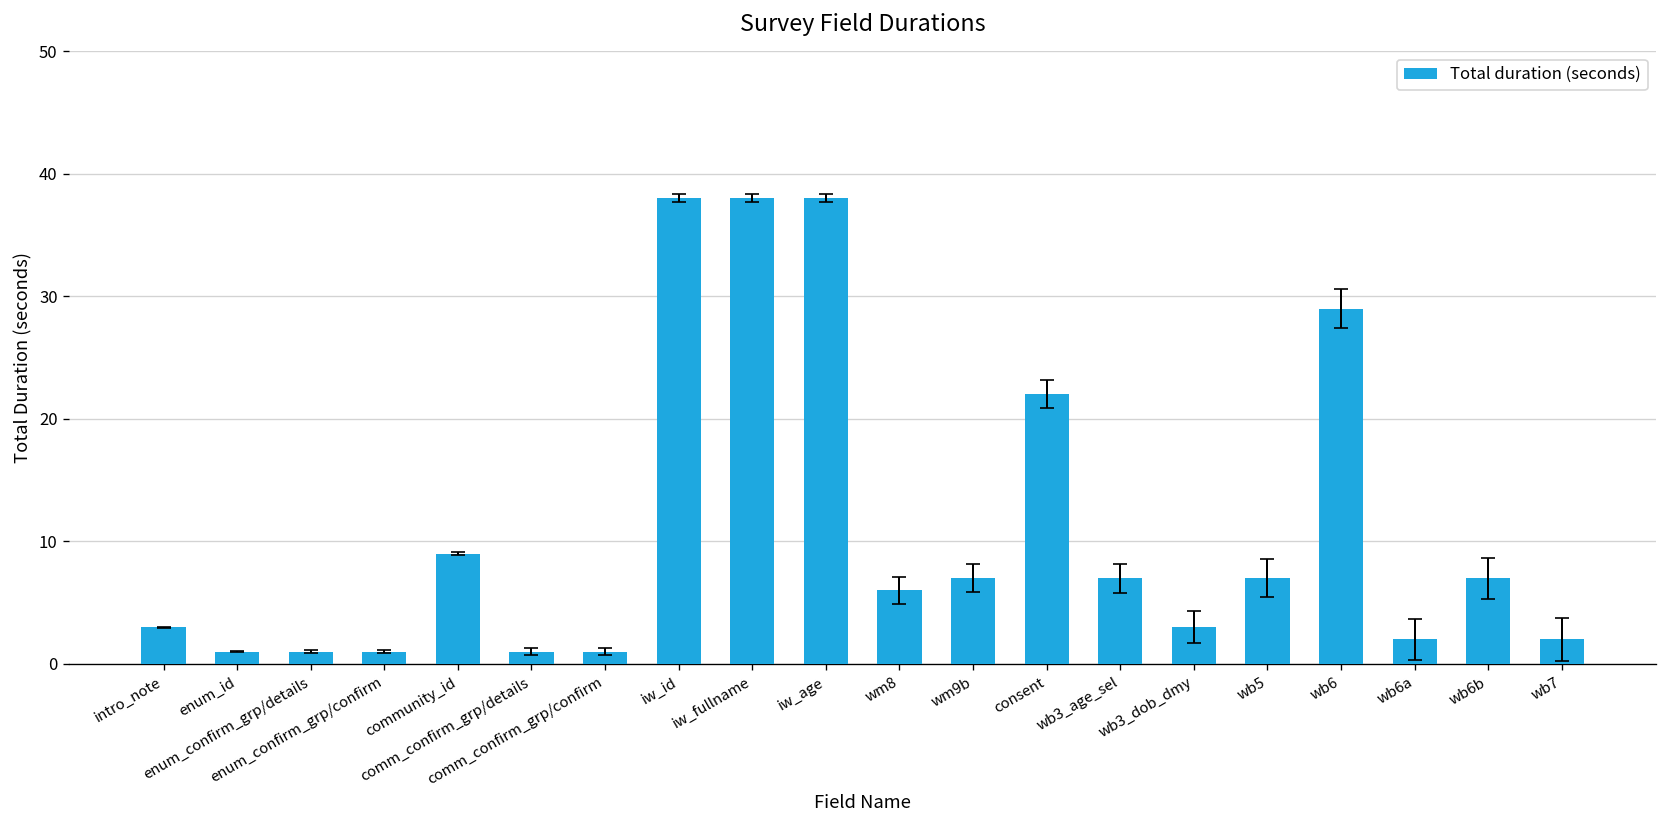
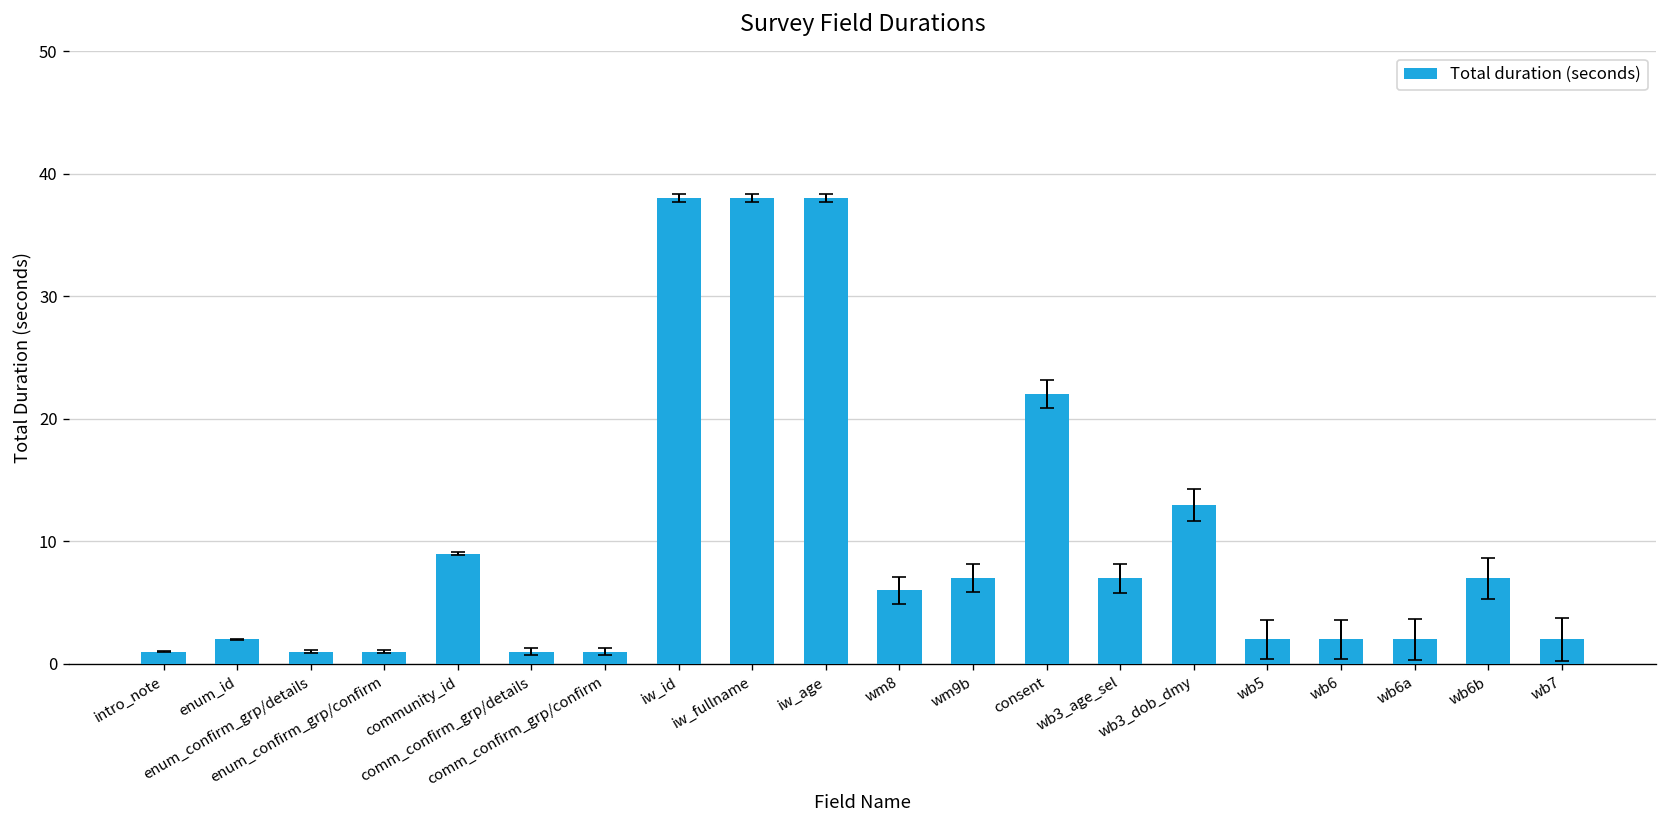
  {
    "Total duration (seconds)": {
-     "intro_note": 3,
-     "enum_id": 1,
+     "intro_note": 1,
+     "enum_id": 2,
      "enum_confirm_grp/details": 1,
      "enum_confirm_grp/confirm": 1,
      "community_id": 9,
      "comm_confirm_grp/details": 1,
      "comm_confirm_grp/confirm": 1,
      "iw_id": 38,
      "iw_fullname": 38,
      "iw_age": 38,
      "wm8": 6,
      "wm9b": 7,
      "consent": 22,
      "wb3_age_sel": 7,
-     "wb3_dob_dmy": 3,
-     "wb5": 7,
-     "wb6": 29,
+     "wb3_dob_dmy": 13,
+     "wb5": 2,
+     "wb6": 2,
      "wb6a": 2,
      "wb6b": 7,
      "wb7": 2
    }
  }
